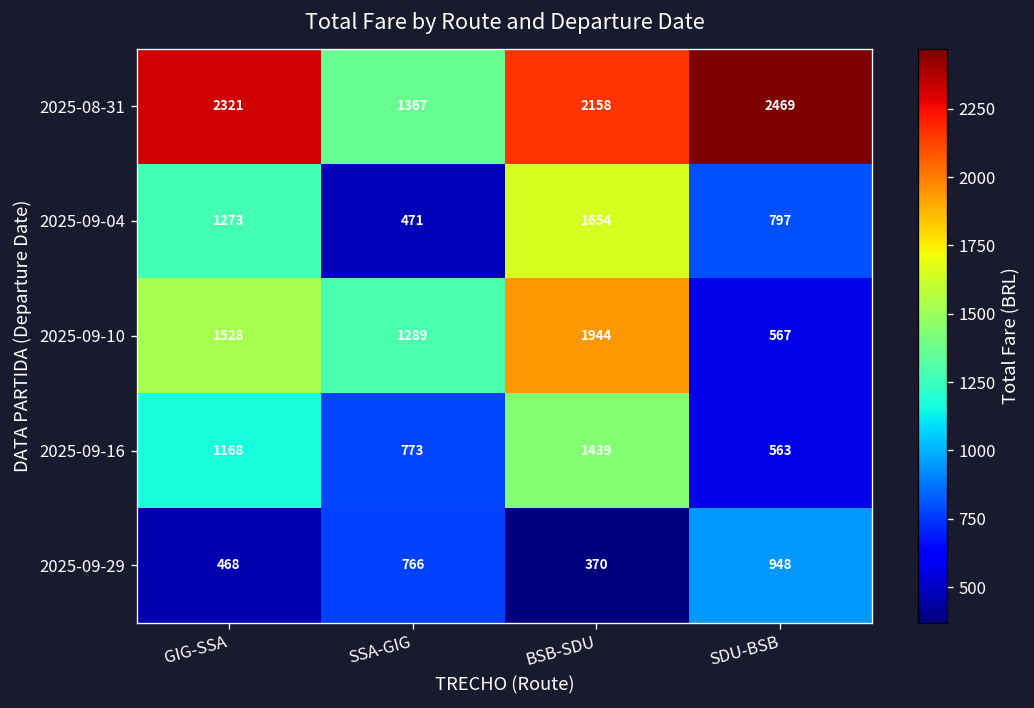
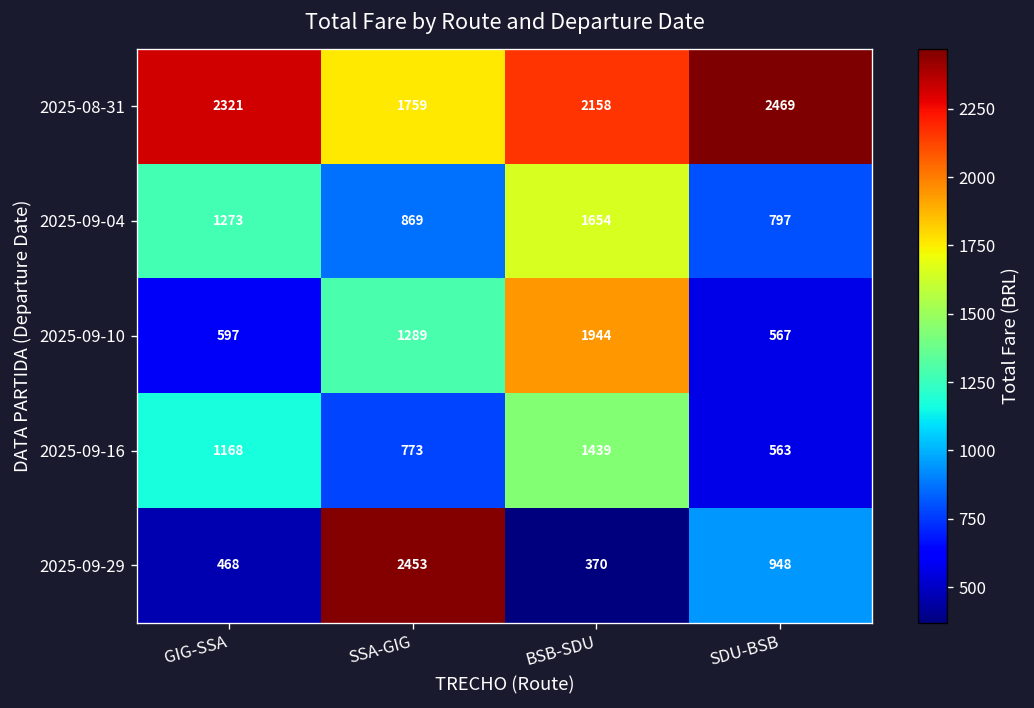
  {
    "2025-08-31": {
      "GIG-SSA": 2321,
-     "SSA-GIG": 1367,
+     "SSA-GIG": 1759,
      "BSB-SDU": 2158,
      "SDU-BSB": 2469
    },
    "2025-09-04": {
      "GIG-SSA": 1273,
-     "SSA-GIG": 471,
+     "SSA-GIG": 869,
      "BSB-SDU": 1654,
      "SDU-BSB": 797
    },
    "2025-09-10": {
-     "GIG-SSA": 1528,
+     "GIG-SSA": 597,
      "SSA-GIG": 1289,
      "BSB-SDU": 1944,
      "SDU-BSB": 567
    },
    "2025-09-16": {
      "GIG-SSA": 1168,
      "SSA-GIG": 773,
      "BSB-SDU": 1439,
      "SDU-BSB": 563
    },
    "2025-09-29": {
      "GIG-SSA": 468,
-     "SSA-GIG": 766,
+     "SSA-GIG": 2453,
      "BSB-SDU": 370,
      "SDU-BSB": 948
    }
  }
